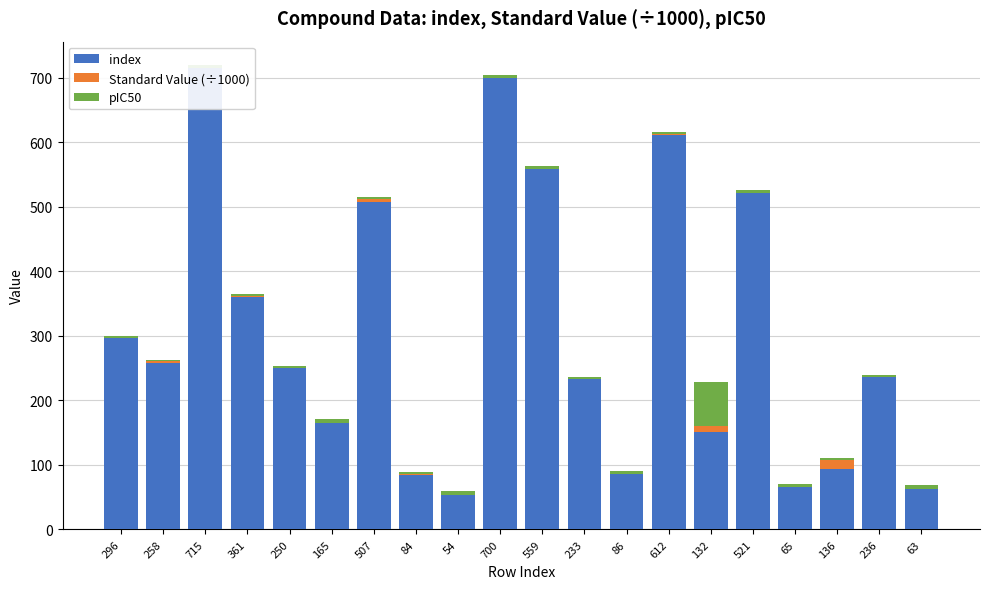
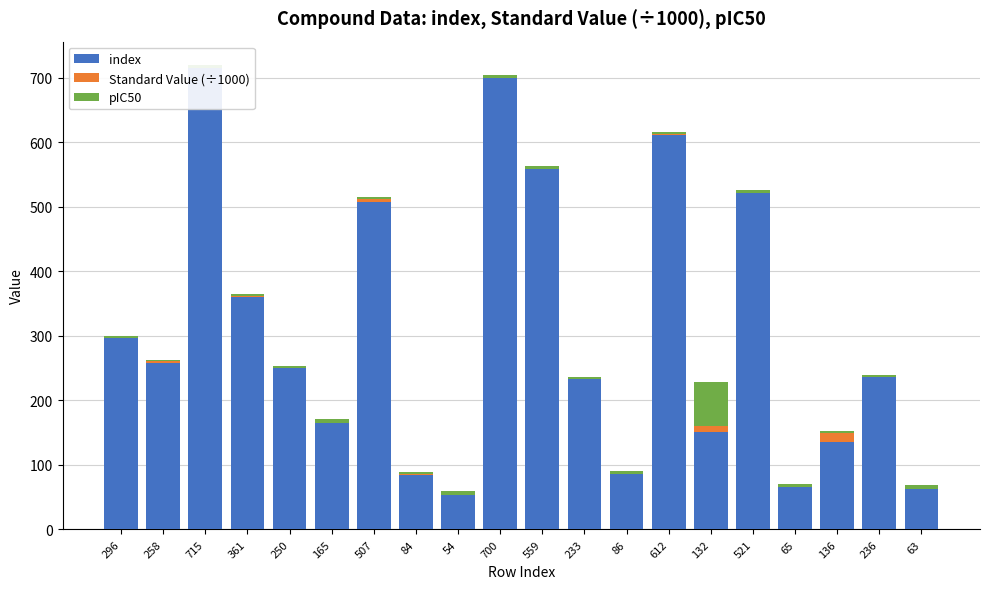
  {
    "index": {
      "296": 300,
      "258": 260,
      "361": 360,
      "250": 250,
      "165": 170,
      "507": 510,
      "84": 80,
      "54": 50,
      "700": 700,
      "559": 560,
      "233": 230,
      "86": 90,
      "612": 610,
      "132": 150,
      "521": 520,
      "65": 70,
-     "136": 90,
+     "136": 140,
      "236": 240,
      "63": 60
    },
    "Standard Value (÷1000)": {
      "507": 10,
      "132": 10,
      "136": 10
    },
    "pIC50": {
      "165": 10,
      "54": 10,
      "559": 0,
      "86": 10,
      "132": 70,
      "521": 0,
      "65": 10,
      "63": 10
    }
  }
